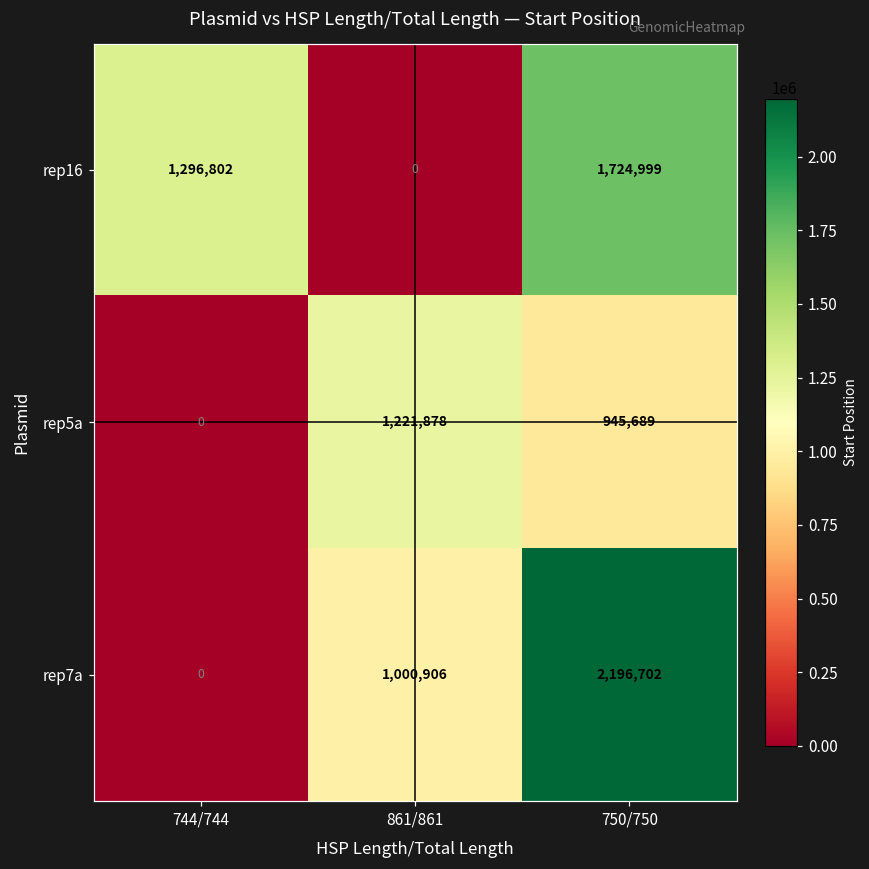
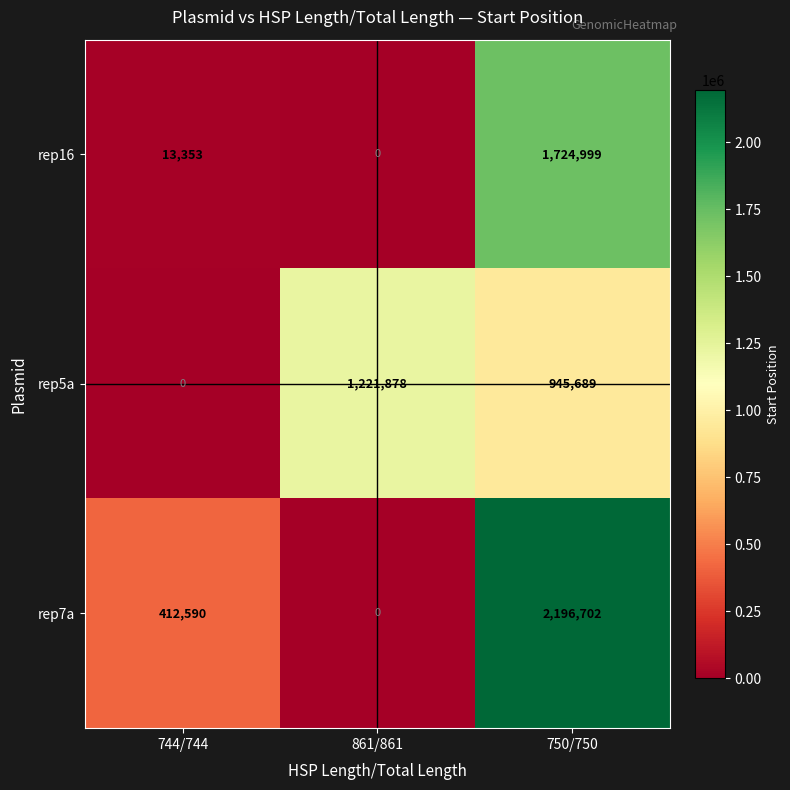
  {
    "rep16": {
-     "744/744": "1,296,802",
+     "744/744": "13,353",
      "861/861": "0",
      "750/750": "1,724,999"
    },
    "rep5a": {
      "744/744": "0",
      "861/861": "1,221,878",
      "750/750": "945,689"
    },
    "rep7a": {
-     "744/744": "0",
-     "861/861": "1,000,906",
+     "744/744": "412,590",
+     "861/861": "0",
      "750/750": "2,196,702"
    }
  }
